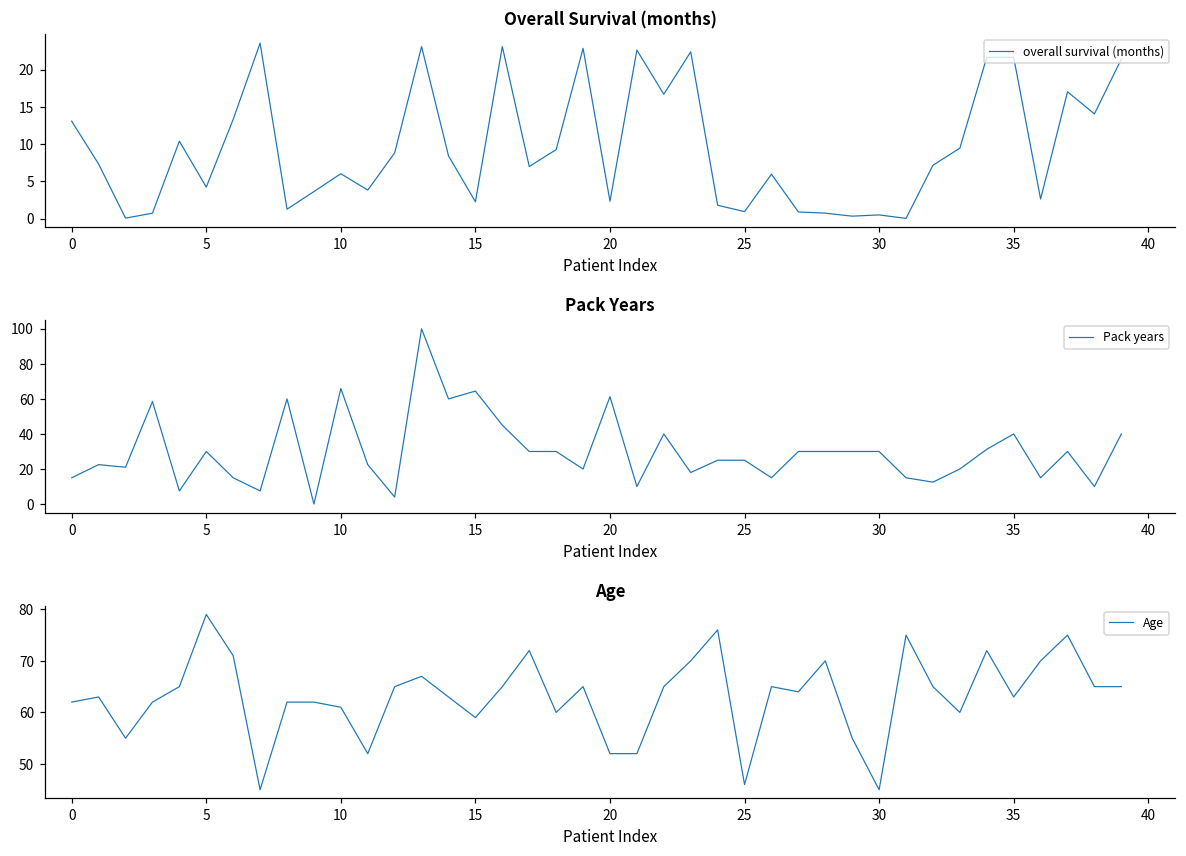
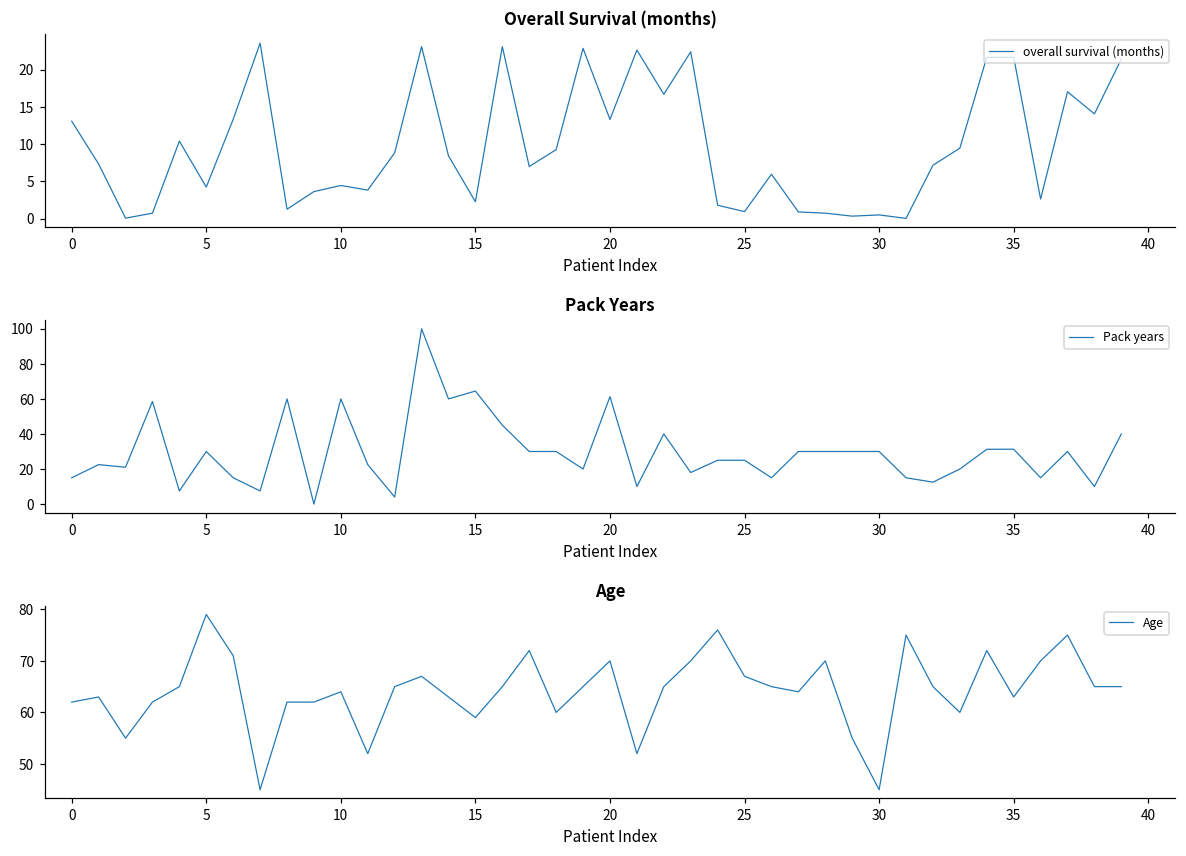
  {
    "Overall Survival (months)": {
      "0": 13,
      "5": 4,
-     "10": 6,
+     "10": 4,
      "15": 2,
-     "20": 2,
+     "20": 13,
      "25": 1,
      "30": 1
    },
    "Pack Years": {
      "0": 15,
      "5": 30,
-     "10": 66,
+     "10": 60,
      "15": 64,
      "20": 61,
      "25": 25,
      "30": 30,
-     "35": 40
+     "35": 31
    },
    "Age": {
      "0": 62,
      "5": 79,
-     "10": 61,
+     "10": 64,
      "15": 59,
-     "20": 52,
-     "25": 46,
+     "20": 70,
+     "25": 67,
      "30": 45,
      "35": 63
    }
  }
